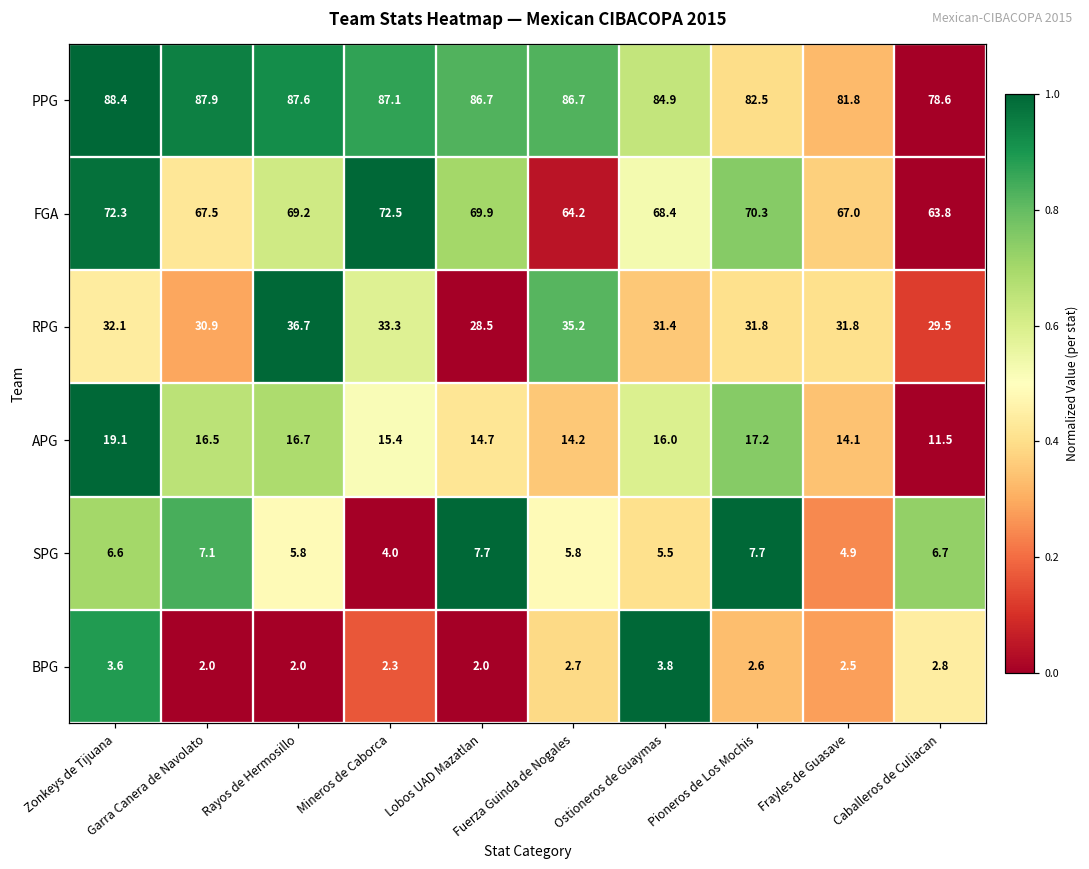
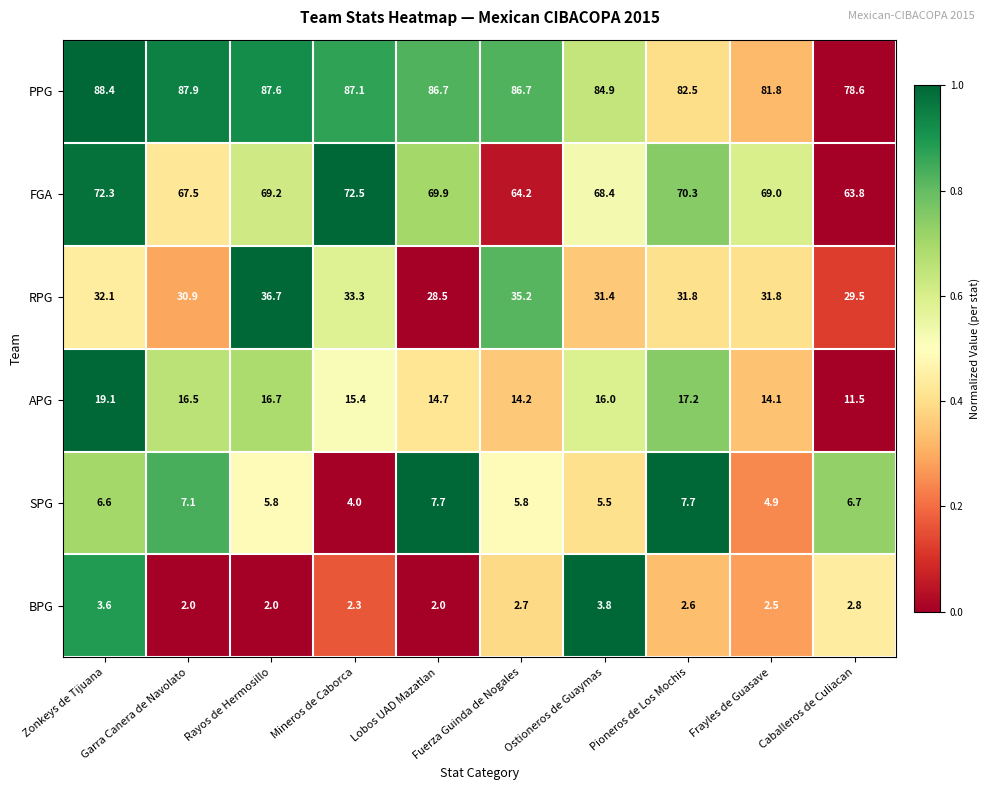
  {
    "PPG": {
      "Zonkeys de Tijuana": 88.4,
      "Garra Canera de Navolato": 87.9,
      "Rayos de Hermosillo": 87.6,
      "Mineros de Caborca": 87.1,
      "Lobos UAD Mazatlan": 86.7,
      "Fuerza Guinda de Nogales": 86.7,
      "Ostioneros de Guaymas": 84.9,
      "Pioneros de Los Mochis": 82.5,
      "Frayles de Guasave": 81.8,
      "Caballeros de Culiacan": 78.6
    },
    "FGA": {
      "Zonkeys de Tijuana": 72.3,
      "Garra Canera de Navolato": 67.5,
      "Rayos de Hermosillo": 69.2,
      "Mineros de Caborca": 72.5,
      "Lobos UAD Mazatlan": 69.9,
      "Fuerza Guinda de Nogales": 64.2,
      "Ostioneros de Guaymas": 68.4,
      "Pioneros de Los Mochis": 70.3,
-     "Frayles de Guasave": 67.0,
+     "Frayles de Guasave": 69.0,
      "Caballeros de Culiacan": 63.8
    },
    "RPG": {
      "Zonkeys de Tijuana": 32.1,
      "Garra Canera de Navolato": 30.9,
      "Rayos de Hermosillo": 36.7,
      "Mineros de Caborca": 33.3,
      "Lobos UAD Mazatlan": 28.5,
      "Fuerza Guinda de Nogales": 35.2,
      "Ostioneros de Guaymas": 31.4,
      "Pioneros de Los Mochis": 31.8,
      "Frayles de Guasave": 31.8,
      "Caballeros de Culiacan": 29.5
    },
    "APG": {
      "Zonkeys de Tijuana": 19.1,
      "Garra Canera de Navolato": 16.5,
      "Rayos de Hermosillo": 16.7,
      "Mineros de Caborca": 15.4,
      "Lobos UAD Mazatlan": 14.7,
      "Fuerza Guinda de Nogales": 14.2,
      "Ostioneros de Guaymas": 16.0,
      "Pioneros de Los Mochis": 17.2,
      "Frayles de Guasave": 14.1,
      "Caballeros de Culiacan": 11.5
    },
    "SPG": {
      "Zonkeys de Tijuana": 6.6,
      "Garra Canera de Navolato": 7.1,
      "Rayos de Hermosillo": 5.8,
      "Mineros de Caborca": 4.0,
      "Lobos UAD Mazatlan": 7.7,
      "Fuerza Guinda de Nogales": 5.8,
      "Ostioneros de Guaymas": 5.5,
      "Pioneros de Los Mochis": 7.7,
      "Frayles de Guasave": 4.9,
      "Caballeros de Culiacan": 6.7
    },
    "BPG": {
      "Zonkeys de Tijuana": 3.6,
      "Garra Canera de Navolato": 2.0,
      "Rayos de Hermosillo": 2.0,
      "Mineros de Caborca": 2.3,
      "Lobos UAD Mazatlan": 2.0,
      "Fuerza Guinda de Nogales": 2.7,
      "Ostioneros de Guaymas": 3.8,
      "Pioneros de Los Mochis": 2.6,
      "Frayles de Guasave": 2.5,
      "Caballeros de Culiacan": 2.8
    }
  }
